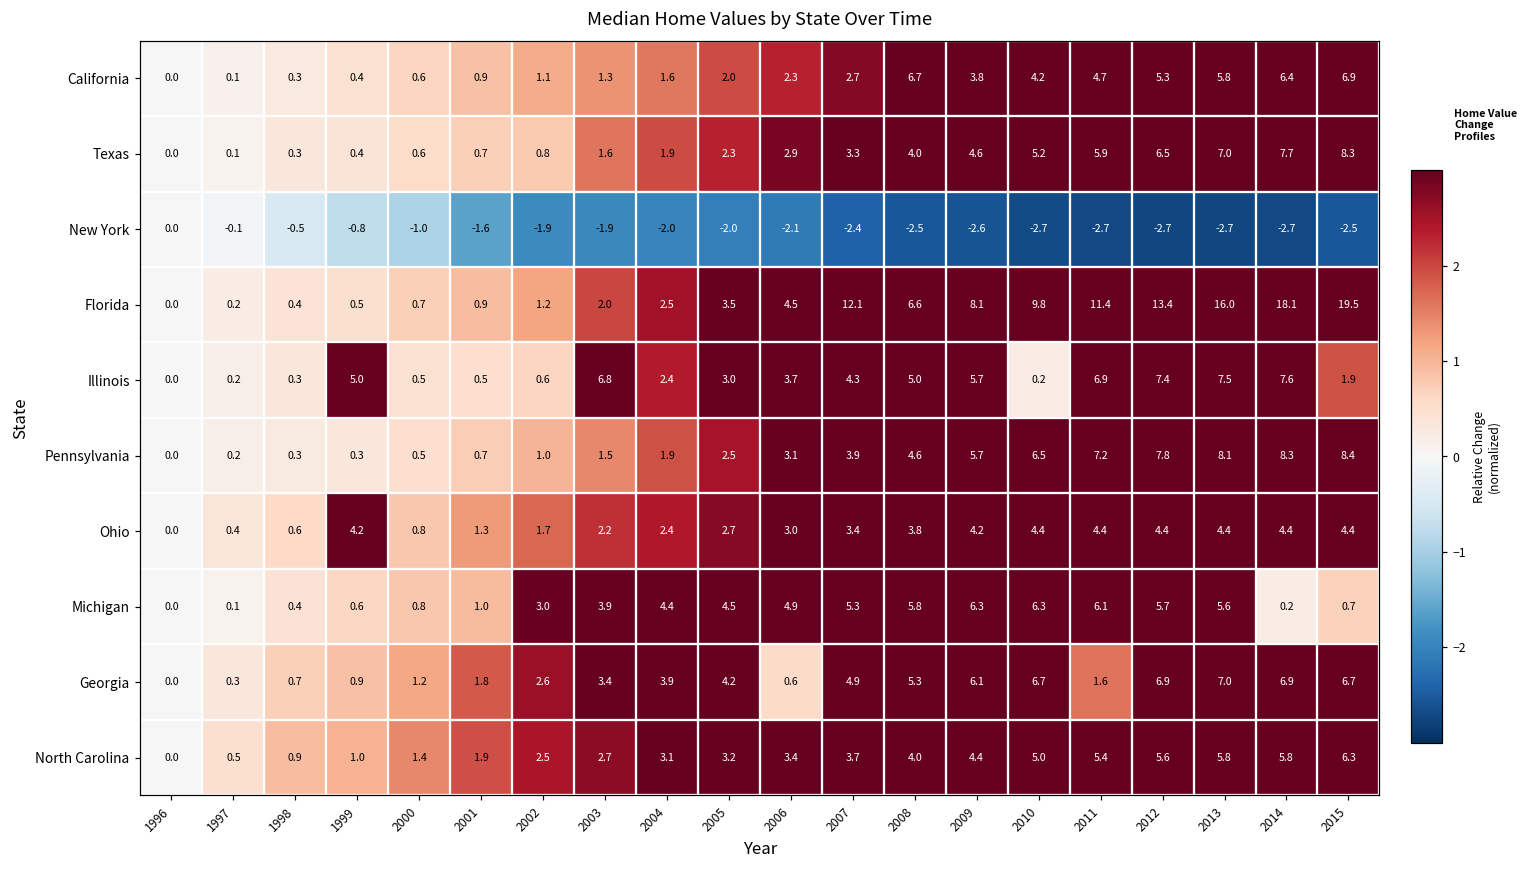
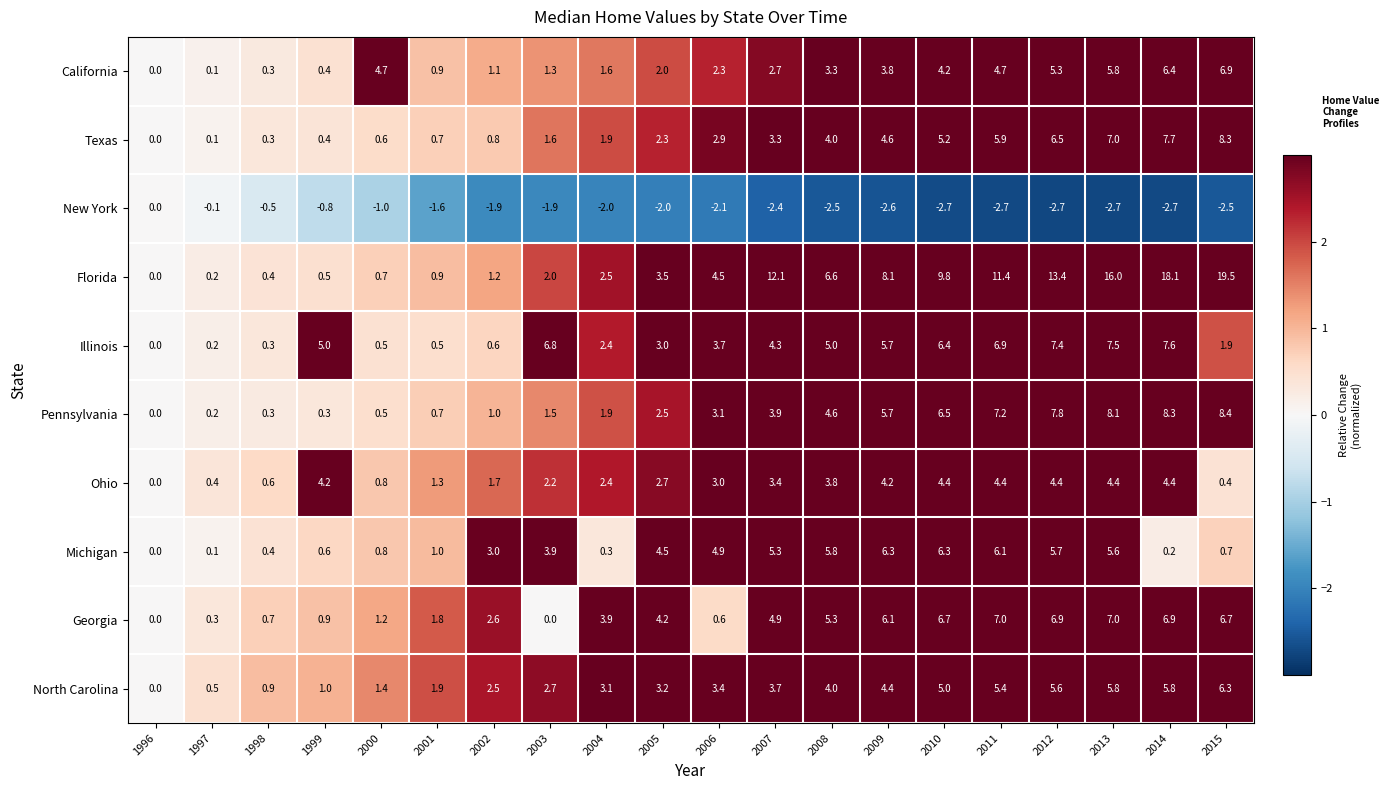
  {
    "California": {
      "1996": 0.0,
      "1997": 0.1,
      "1998": 0.3,
      "1999": 0.4,
-     "2000": 0.6,
+     "2000": 4.7,
      "2001": 0.9,
      "2002": 1.1,
      "2003": 1.3,
      "2004": 1.6,
      "2005": 2.0,
      "2006": 2.3,
      "2007": 2.7,
-     "2008": 6.7,
+     "2008": 3.3,
      "2009": 3.8,
      "2010": 4.2,
      "2011": 4.7,
      "2012": 5.3,
      "2013": 5.8,
      "2014": 6.4,
      "2015": 6.9
    },
    "Texas": {
      "1996": 0.0,
      "1997": 0.1,
      "1998": 0.3,
      "1999": 0.4,
      "2000": 0.6,
      "2001": 0.7,
      "2002": 0.8,
      "2003": 1.6,
      "2004": 1.9,
      "2005": 2.3,
      "2006": 2.9,
      "2007": 3.3,
      "2008": 4.0,
      "2009": 4.6,
      "2010": 5.2,
      "2011": 5.9,
      "2012": 6.5,
      "2013": 7.0,
      "2014": 7.7,
      "2015": 8.3
    },
    "New York": {
      "1996": 0.0,
      "1997": -0.1,
      "1998": -0.5,
      "1999": -0.8,
      "2000": -1.0,
      "2001": -1.6,
      "2002": -1.9,
      "2003": -1.9,
      "2004": -2.0,
      "2005": -2.0,
      "2006": -2.1,
      "2007": -2.4,
      "2008": -2.5,
      "2009": -2.6,
      "2010": -2.7,
      "2011": -2.7,
      "2012": -2.7,
      "2013": -2.7,
      "2014": -2.7,
      "2015": -2.5
    },
    "Florida": {
      "1996": 0.0,
      "1997": 0.2,
      "1998": 0.4,
      "1999": 0.5,
      "2000": 0.7,
      "2001": 0.9,
      "2002": 1.2,
      "2003": 2.0,
      "2004": 2.5,
      "2005": 3.5,
      "2006": 4.5,
      "2007": 12.1,
      "2008": 6.6,
      "2009": 8.1,
      "2010": 9.8,
      "2011": 11.4,
      "2012": 13.4,
      "2013": 16.0,
      "2014": 18.1,
      "2015": 19.5
    },
    "Illinois": {
      "1996": 0.0,
      "1997": 0.2,
      "1998": 0.3,
      "1999": 5.0,
      "2000": 0.5,
      "2001": 0.5,
      "2002": 0.6,
      "2003": 6.8,
      "2004": 2.4,
      "2005": 3.0,
      "2006": 3.7,
      "2007": 4.3,
      "2008": 5.0,
      "2009": 5.7,
-     "2010": 0.2,
+     "2010": 6.4,
      "2011": 6.9,
      "2012": 7.4,
      "2013": 7.5,
      "2014": 7.6,
      "2015": 1.9
    },
    "Pennsylvania": {
      "1996": 0.0,
      "1997": 0.2,
      "1998": 0.3,
      "1999": 0.3,
      "2000": 0.5,
      "2001": 0.7,
      "2002": 1.0,
      "2003": 1.5,
      "2004": 1.9,
      "2005": 2.5,
      "2006": 3.1,
      "2007": 3.9,
      "2008": 4.6,
      "2009": 5.7,
      "2010": 6.5,
      "2011": 7.2,
      "2012": 7.8,
      "2013": 8.1,
      "2014": 8.3,
      "2015": 8.4
    },
    "Ohio": {
      "1996": 0.0,
      "1997": 0.4,
      "1998": 0.6,
      "1999": 4.2,
      "2000": 0.8,
      "2001": 1.3,
      "2002": 1.7,
      "2003": 2.2,
      "2004": 2.4,
      "2005": 2.7,
      "2006": 3.0,
      "2007": 3.4,
      "2008": 3.8,
      "2009": 4.2,
      "2010": 4.4,
      "2011": 4.4,
      "2012": 4.4,
      "2013": 4.4,
      "2014": 4.4,
-     "2015": 4.4
+     "2015": 0.4
    },
    "Michigan": {
      "1996": 0.0,
      "1997": 0.1,
      "1998": 0.4,
      "1999": 0.6,
      "2000": 0.8,
      "2001": 1.0,
      "2002": 3.0,
      "2003": 3.9,
-     "2004": 4.4,
+     "2004": 0.3,
      "2005": 4.5,
      "2006": 4.9,
      "2007": 5.3,
      "2008": 5.8,
      "2009": 6.3,
      "2010": 6.3,
      "2011": 6.1,
      "2012": 5.7,
      "2013": 5.6,
      "2014": 0.2,
      "2015": 0.7
    },
    "Georgia": {
      "1996": 0.0,
      "1997": 0.3,
      "1998": 0.7,
      "1999": 0.9,
      "2000": 1.2,
      "2001": 1.8,
      "2002": 2.6,
-     "2003": 3.4,
+     "2003": 0.0,
      "2004": 3.9,
      "2005": 4.2,
      "2006": 0.6,
      "2007": 4.9,
      "2008": 5.3,
      "2009": 6.1,
      "2010": 6.7,
-     "2011": 1.6,
+     "2011": 7.0,
      "2012": 6.9,
      "2013": 7.0,
      "2014": 6.9,
      "2015": 6.7
    },
    "North Carolina": {
      "1996": 0.0,
      "1997": 0.5,
      "1998": 0.9,
      "1999": 1.0,
      "2000": 1.4,
      "2001": 1.9,
      "2002": 2.5,
      "2003": 2.7,
      "2004": 3.1,
      "2005": 3.2,
      "2006": 3.4,
      "2007": 3.7,
      "2008": 4.0,
      "2009": 4.4,
      "2010": 5.0,
      "2011": 5.4,
      "2012": 5.6,
      "2013": 5.8,
      "2014": 5.8,
      "2015": 6.3
    }
  }
